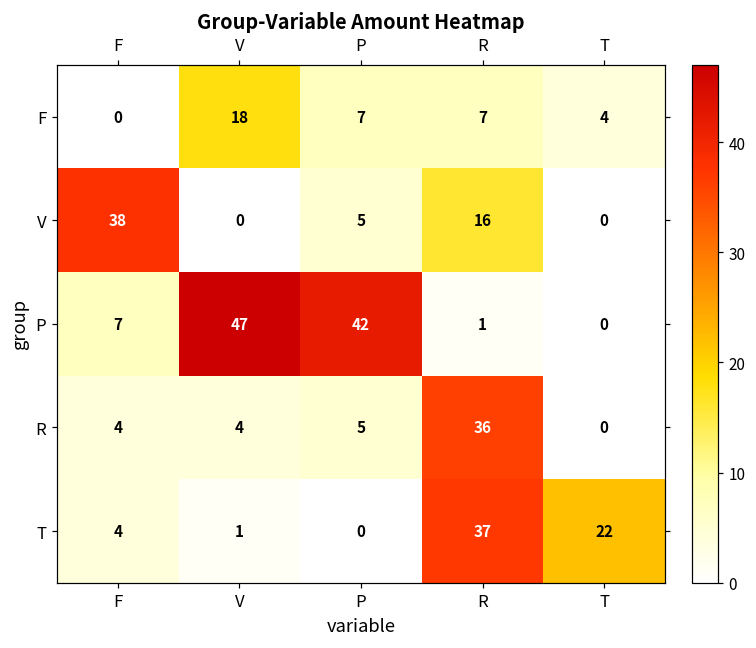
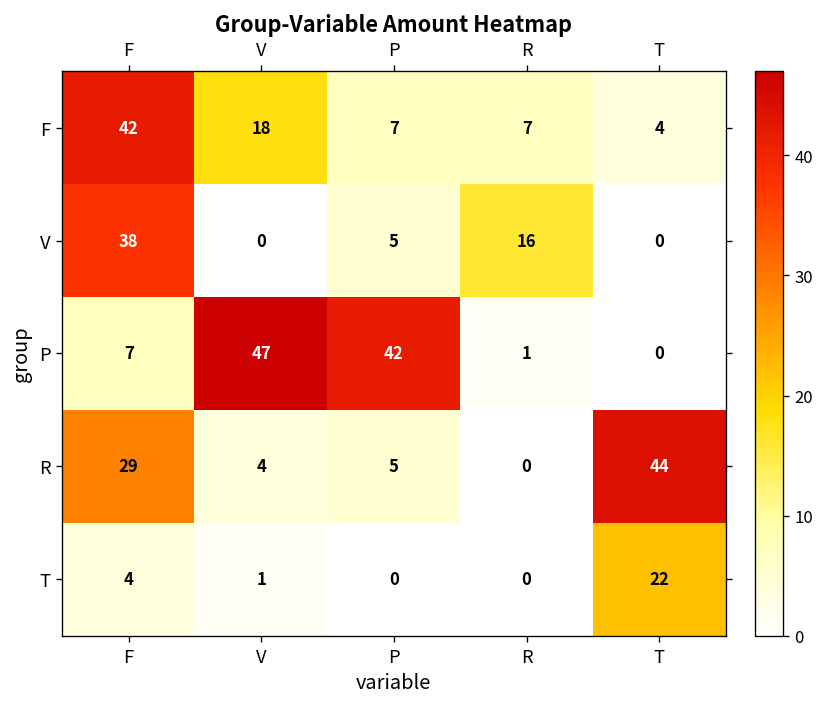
  {
    "F": {
-     "F": 0,
+     "F": 42,
      "V": 18,
      "P": 7,
      "R": 7,
      "T": 4
    },
    "V": {
      "F": 38,
      "V": 0,
      "P": 5,
      "R": 16,
      "T": 0
    },
    "P": {
      "F": 7,
      "V": 47,
      "P": 42,
      "R": 1,
      "T": 0
    },
    "R": {
-     "F": 4,
+     "F": 29,
      "V": 4,
      "P": 5,
-     "R": 36,
-     "T": 0
+     "R": 0,
+     "T": 44
    },
    "T": {
      "F": 4,
      "V": 1,
      "P": 0,
-     "R": 37,
+     "R": 0,
      "T": 22
    }
  }
